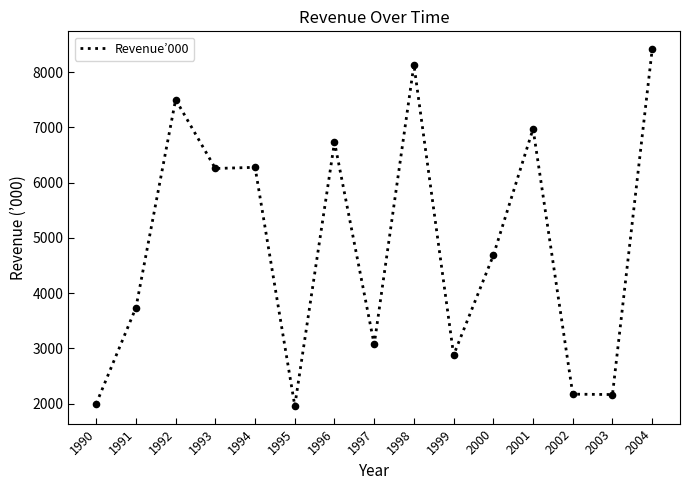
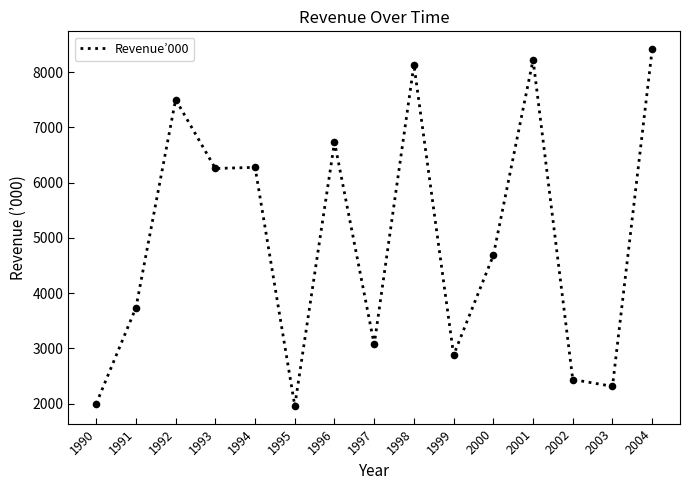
  {
    "1990": 2000,
    "1991": 3700,
    "1992": 7500,
    "1993": 6300,
    "1994": 6300,
    "1995": 2000,
    "1996": 6700,
    "1997": 3100,
    "1998": 8100,
    "1999": 2900,
    "2000": 4700,
-   "2001": 7000,
-   "2002": 2200,
-   "2003": 2200,
+   "2001": 8200,
+   "2002": 2400,
+   "2003": 2300,
    "2004": 8400
  }
